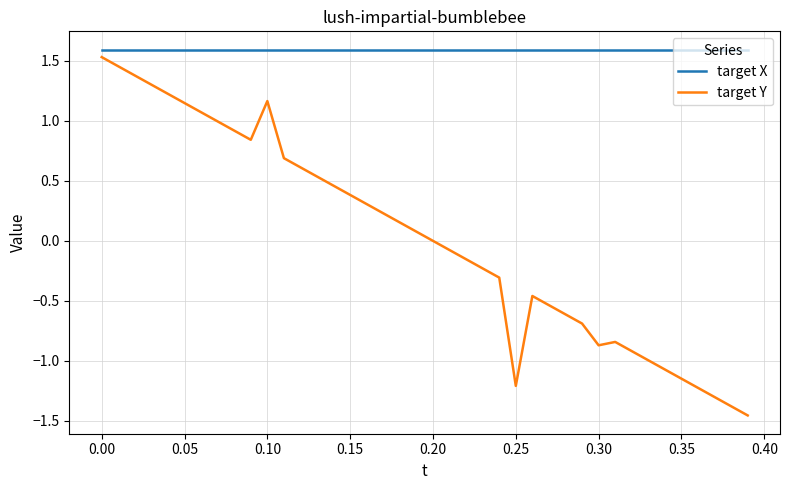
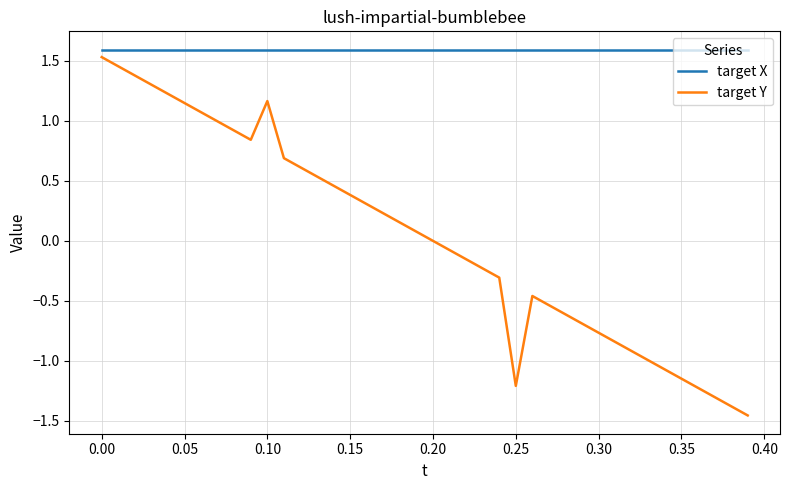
  {
    "target X": {
      "0.00": 1.59,
      "0.05": 1.59,
      "0.10": 1.59,
      "0.15": 1.59,
      "0.20": 1.59,
      "0.25": 1.59,
      "0.30": 1.59
    },
    "target Y": {
      "0.00": 1.53,
      "0.05": 1.15,
      "0.10": 1.17,
      "0.15": 0.38,
      "0.20": 0.00,
      "0.25": -1.21,
-     "0.30": -0.87,
+     "0.30": -0.77,
      "0.35": -1.15
    }
  }
